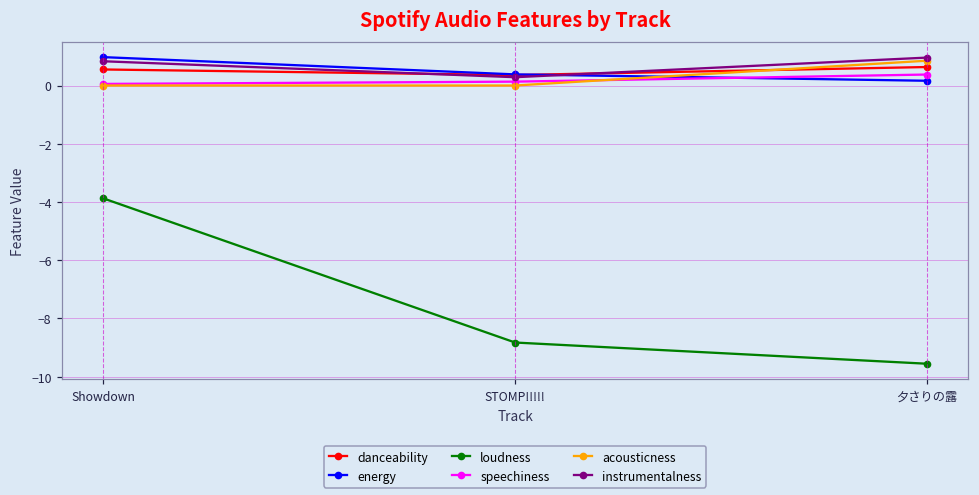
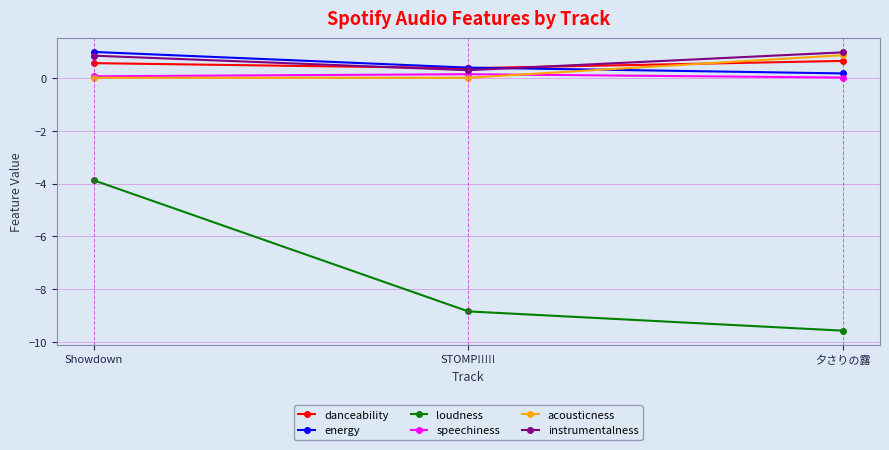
  {
    "danceability": {
      "Showdown": 0.6,
      "夕さりの露": 0.6
    },
    "energy": {
      "Showdown": 1.0,
      "夕さりの露": 0.2
    },
    "loudness": {
      "Showdown": -3.9,
      "STOMP!!!!!": -8.8,
      "夕さりの露": -9.6
    },
    "speechiness": {
      "STOMP!!!!!": 0.1,
-     "夕さりの露": 0.4
+     "夕さりの露": 0.0
    },
    "acousticness": {
      "STOMP!!!!!": 0.0,
      "夕さりの露": 0.9
    },
    "instrumentalness": {
      "Showdown": 0.8,
      "夕さりの露": 1.0
    }
  }
